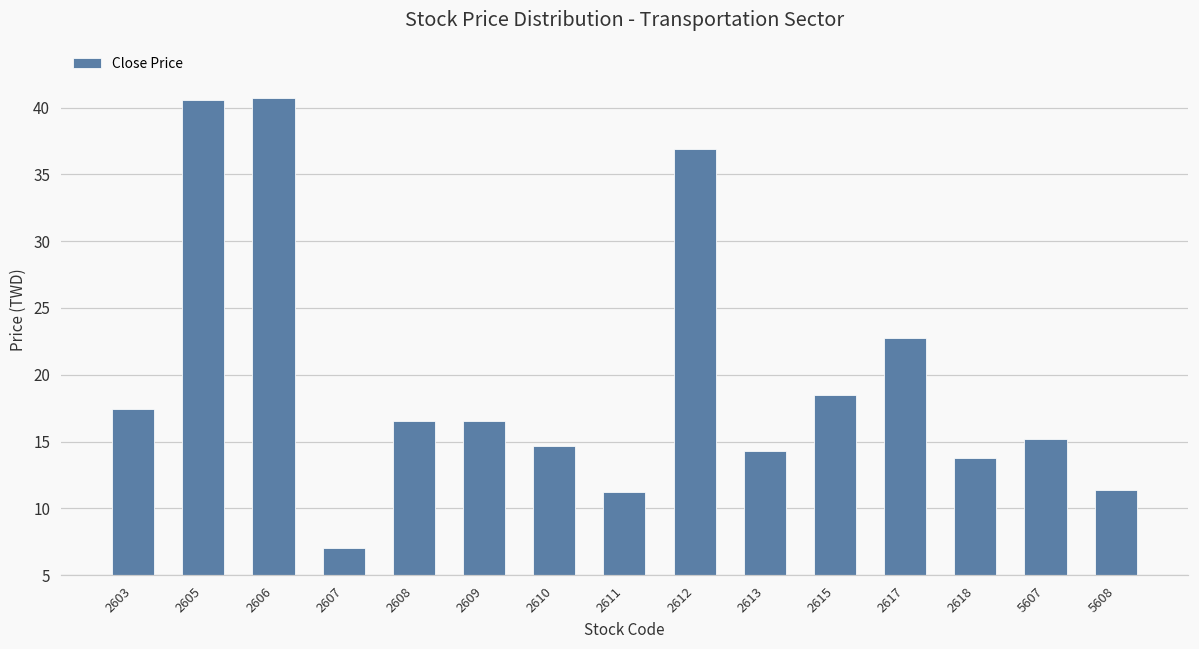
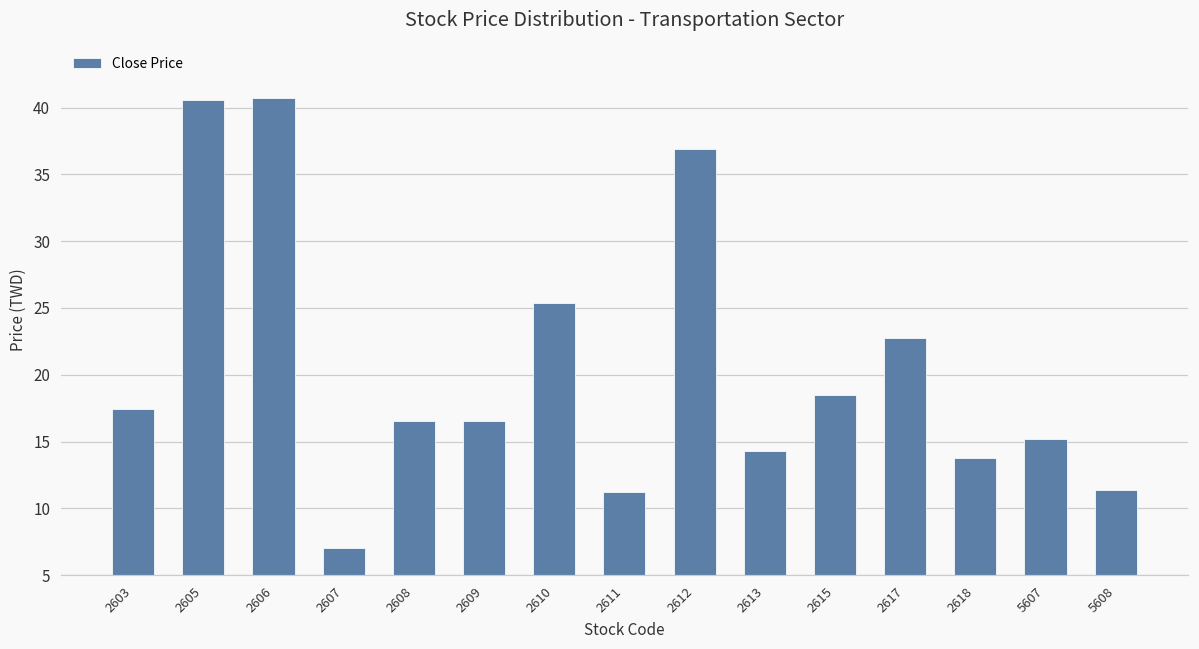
  {
    "2603": 17.4,
    "2605": 40.6,
    "2606": 40.7,
    "2607": 7.0,
    "2608": 16.6,
    "2609": 16.6,
-   "2610": 14.7,
+   "2610": 25.4,
    "2611": 11.2,
    "2612": 36.9,
    "2613": 14.3,
    "2615": 18.5,
    "2617": 22.8,
    "2618": 13.8,
    "5607": 15.2,
    "5608": 11.4
  }
